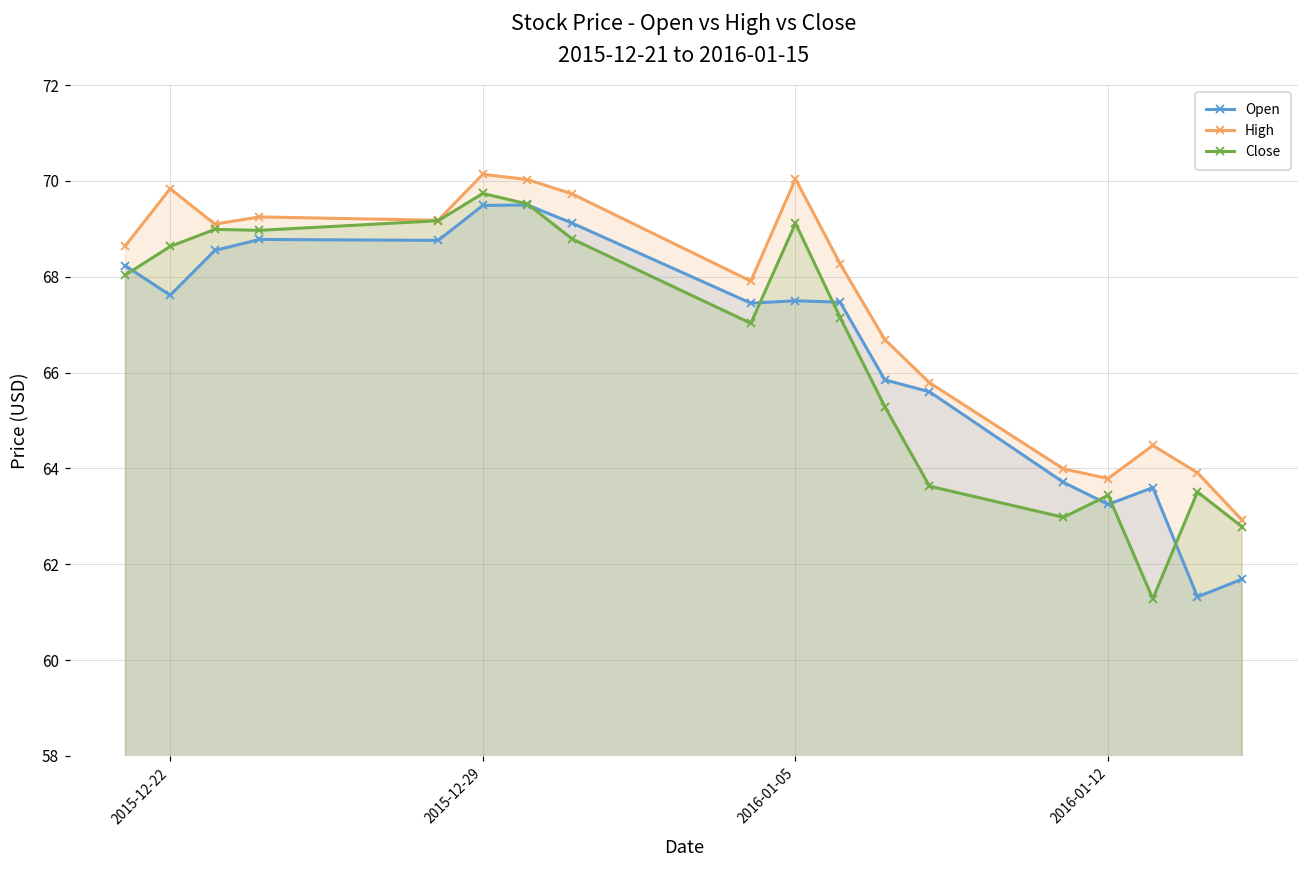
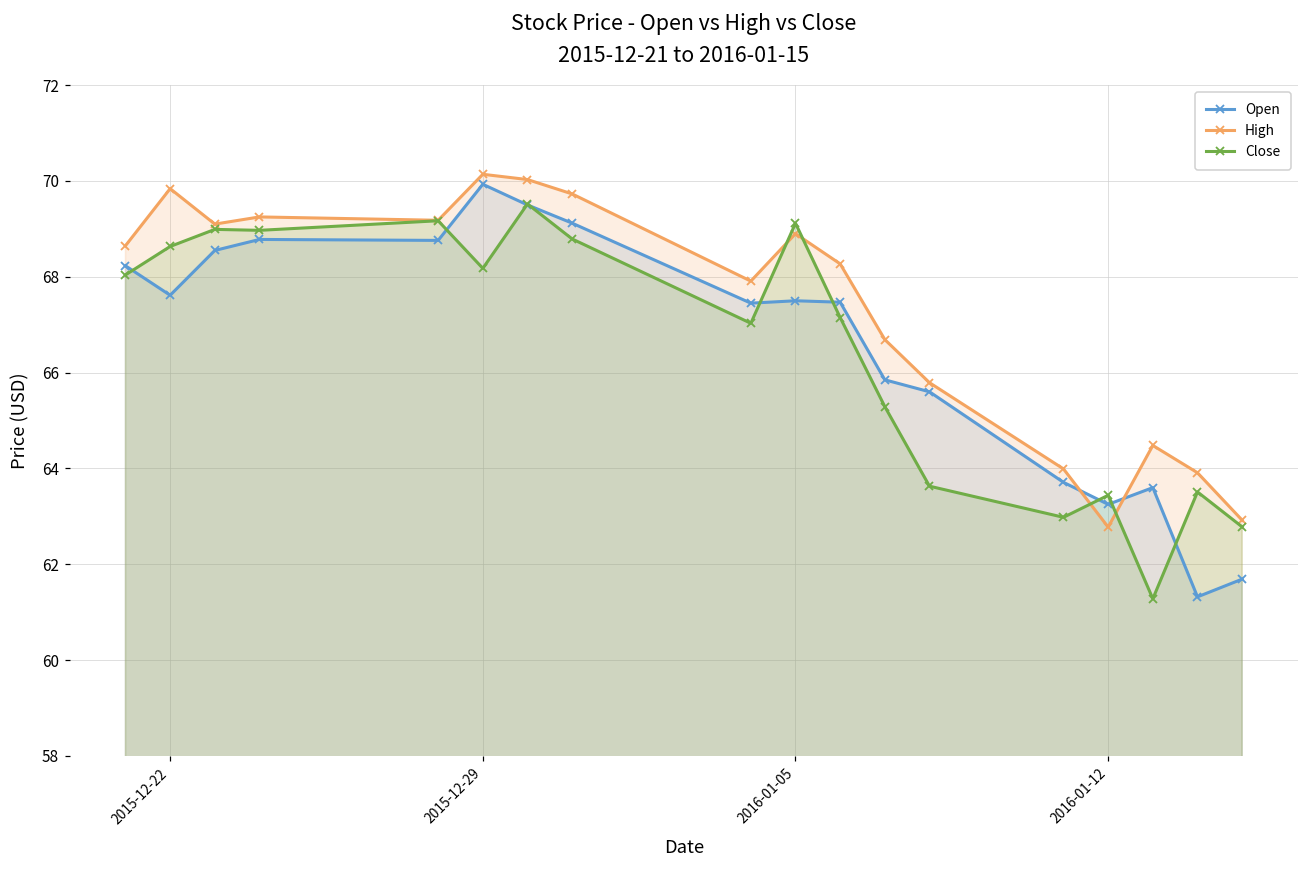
  {
    "Open": {
      "2015-12-22": 67.6,
-     "2015-12-29": 69.5,
+     "2015-12-29": 69.9,
      "2016-01-05": 67.5,
      "2016-01-12": 63.3
    },
    "High": {
      "2015-12-22": 69.8,
      "2015-12-29": 70.1,
-     "2016-01-05": 70.0,
-     "2016-01-12": 63.8
+     "2016-01-05": 68.9,
+     "2016-01-12": 62.8
    },
    "Close": {
      "2015-12-22": 68.6,
-     "2015-12-29": 69.7,
+     "2015-12-29": 68.2,
      "2016-01-05": 69.1,
      "2016-01-12": 63.4
    }
  }
